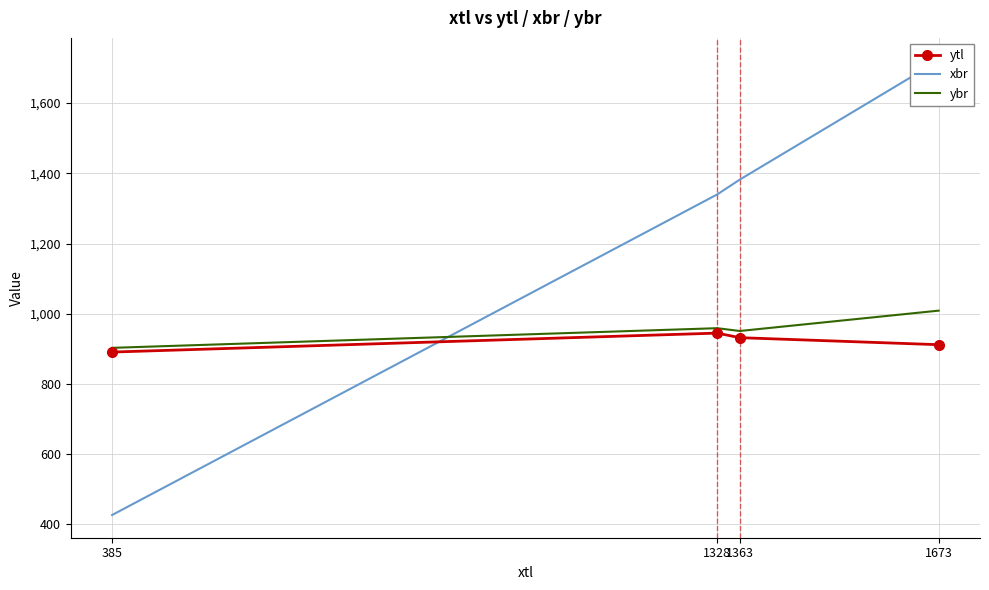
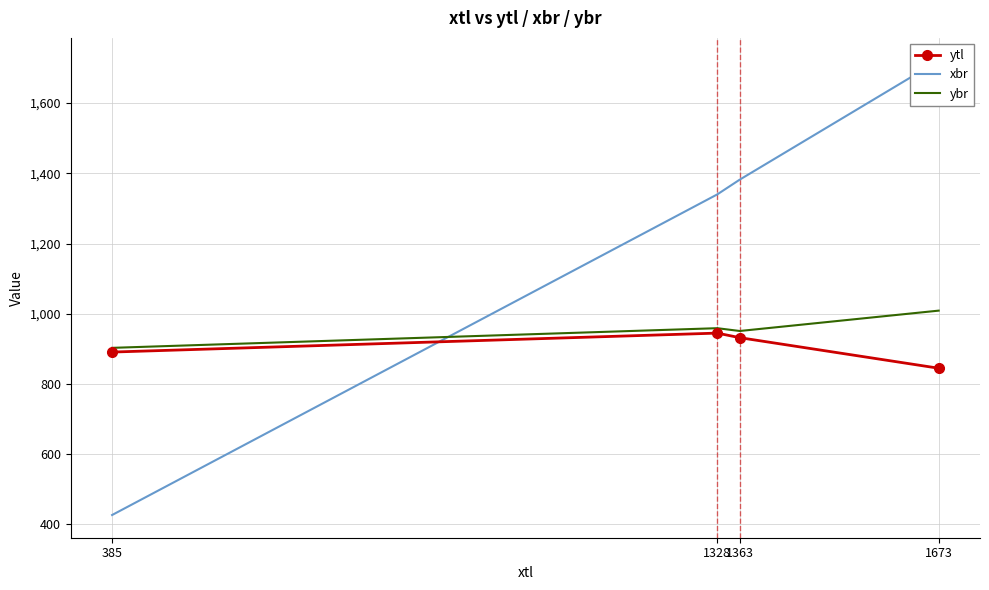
  {
    "ytl": {
      "385": "890",
-     "1673": "910"
+     "1673": "850"
    },
    "xbr": {
      "385": "430"
    },
    "ybr": {
      "385": "900",
      "1673": "1,010"
    }
  }
